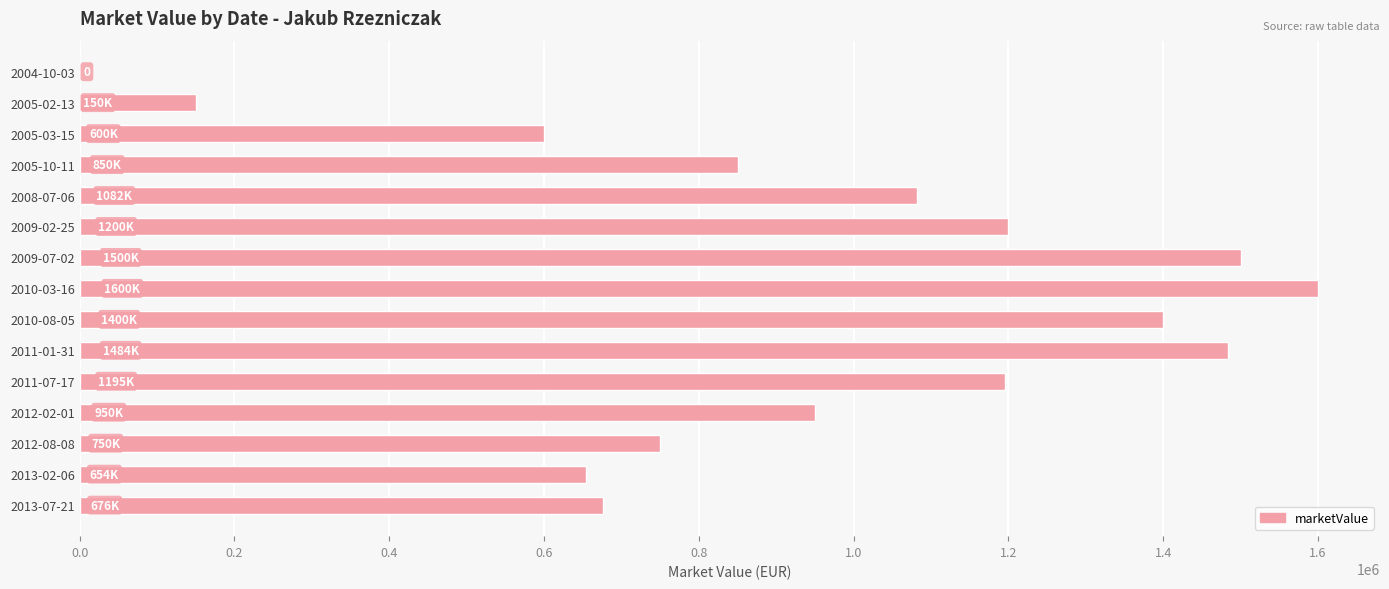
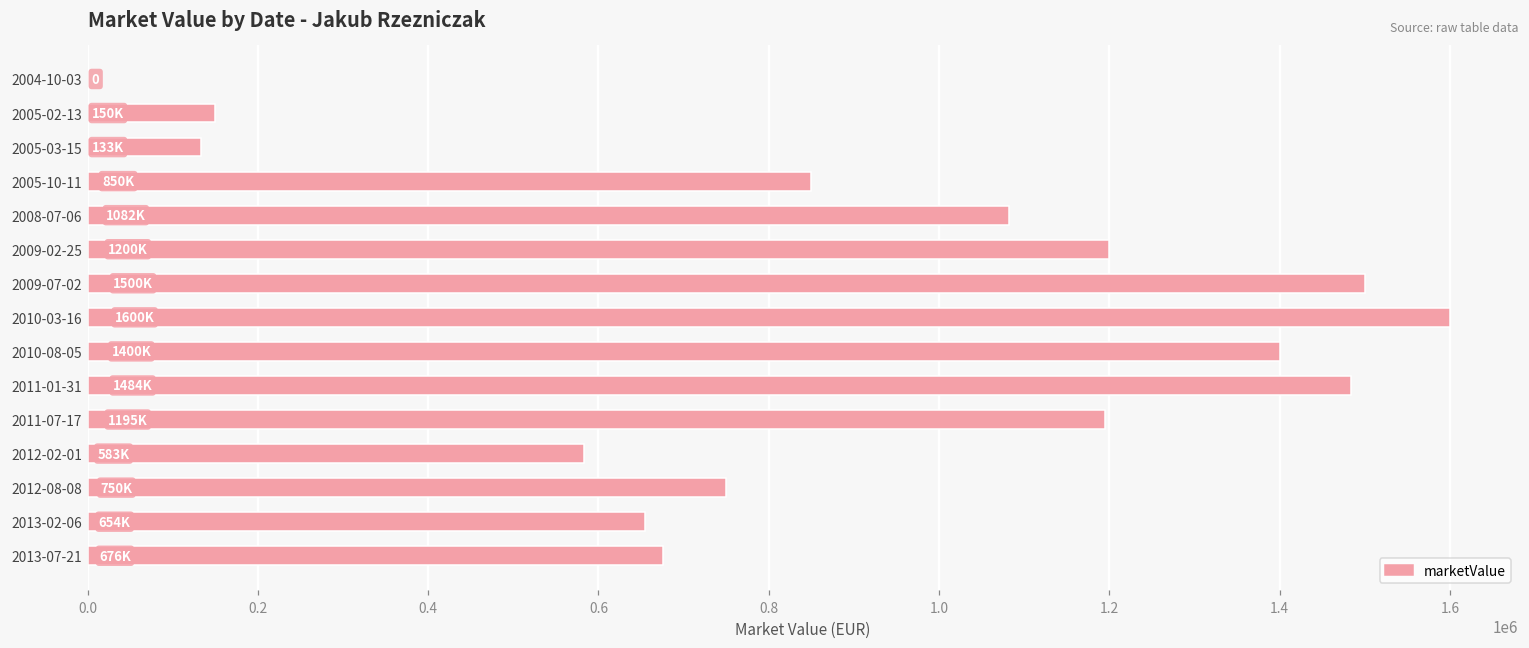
  {
-   "2005-03-15": "600K",
-   "2012-02-01": "950K"
+   "2005-03-15": "133K",
+   "2012-02-01": "583K"
  }
